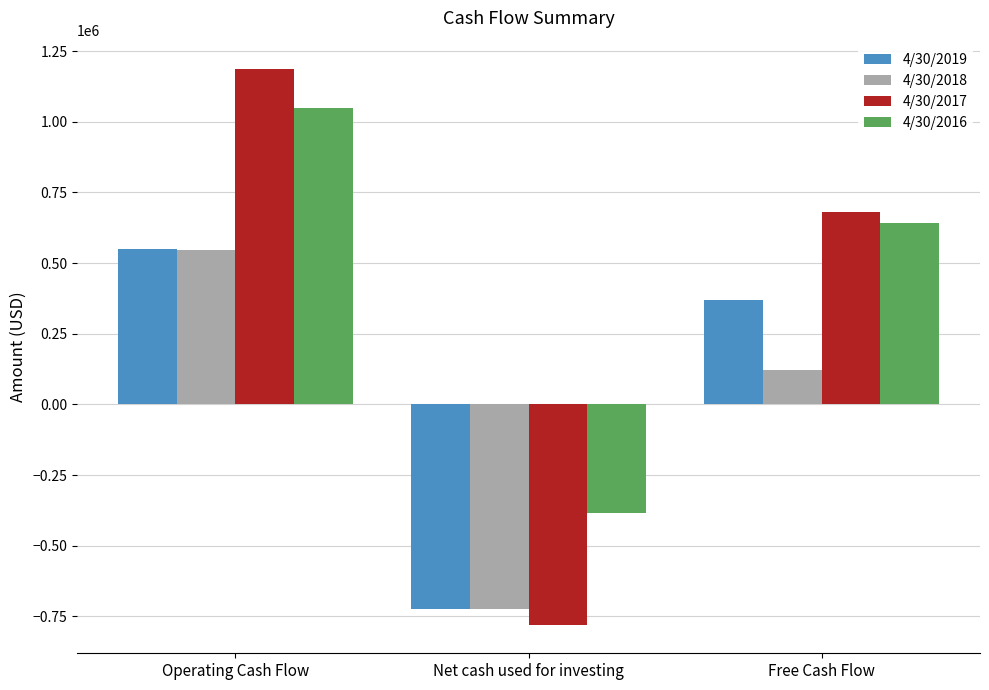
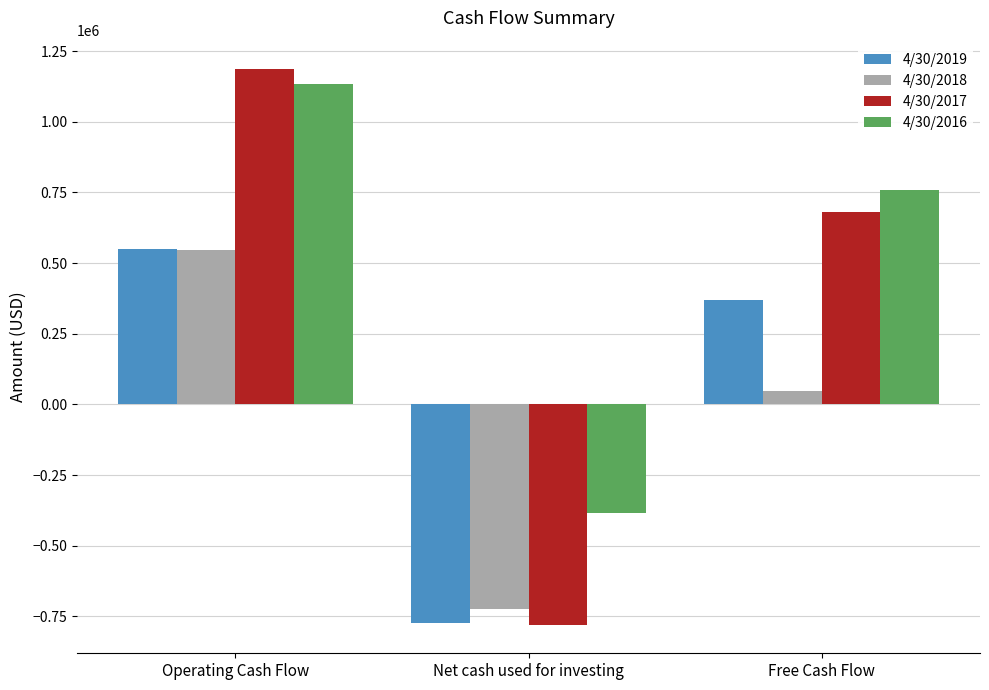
  {
    "4/30/2019": {
      "Operating Cash Flow": 550000,
-     "Net cash used for investing": -720000,
+     "Net cash used for investing": -770000,
      "Free Cash Flow": 370000
    },
    "4/30/2018": {
      "Operating Cash Flow": 550000,
      "Net cash used for investing": -720000,
-     "Free Cash Flow": 120000
+     "Free Cash Flow": 50000
    },
    "4/30/2017": {
      "Operating Cash Flow": 1190000,
      "Net cash used for investing": -780000,
      "Free Cash Flow": 680000
    },
    "4/30/2016": {
-     "Operating Cash Flow": 1050000,
+     "Operating Cash Flow": 1130000,
      "Net cash used for investing": -390000,
-     "Free Cash Flow": 640000
+     "Free Cash Flow": 760000
    }
  }
